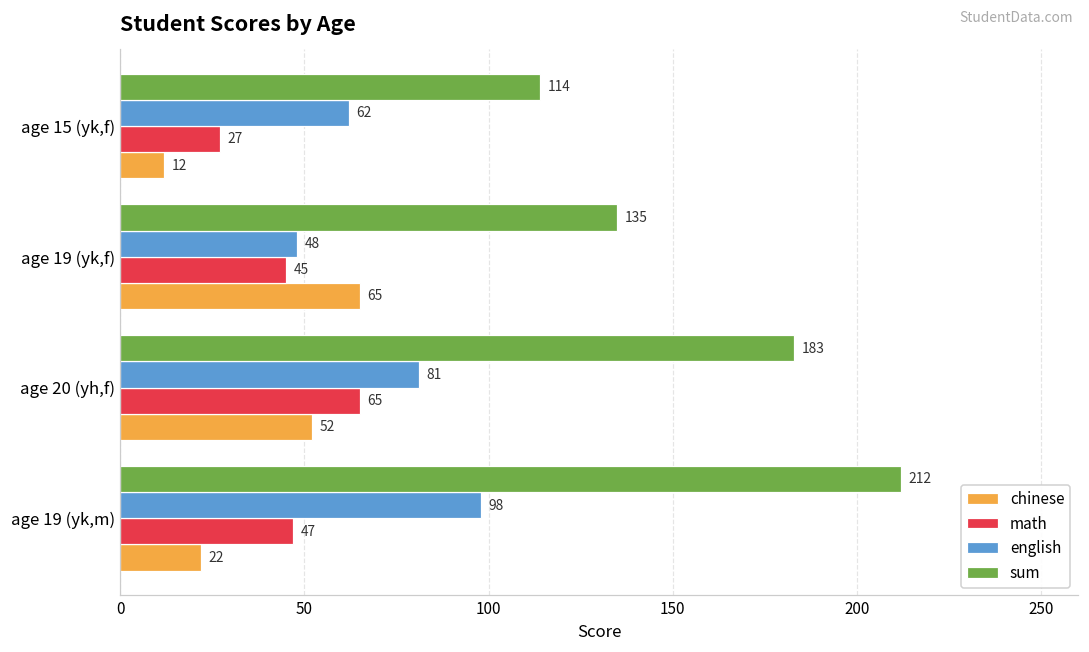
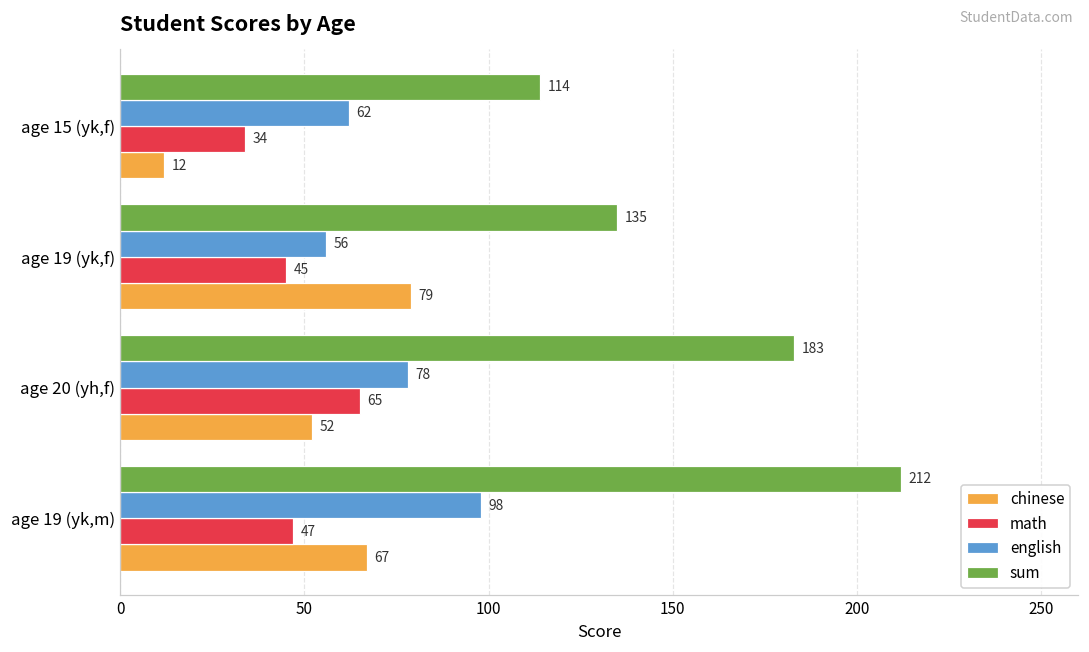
  {
    "chinese": {
      "age 15 (yk,f)": 12,
-     "age 19 (yk,f)": 65,
+     "age 19 (yk,f)": 79,
      "age 20 (yh,f)": 52,
-     "age 19 (yk,m)": 22
+     "age 19 (yk,m)": 67
    },
    "math": {
-     "age 15 (yk,f)": 27,
+     "age 15 (yk,f)": 34,
      "age 19 (yk,f)": 45,
      "age 20 (yh,f)": 65,
      "age 19 (yk,m)": 47
    },
    "english": {
      "age 15 (yk,f)": 62,
-     "age 19 (yk,f)": 48,
-     "age 20 (yh,f)": 81,
+     "age 19 (yk,f)": 56,
+     "age 20 (yh,f)": 78,
      "age 19 (yk,m)": 98
    },
    "sum": {
      "age 15 (yk,f)": 114,
      "age 19 (yk,f)": 135,
      "age 20 (yh,f)": 183,
      "age 19 (yk,m)": 212
    }
  }
